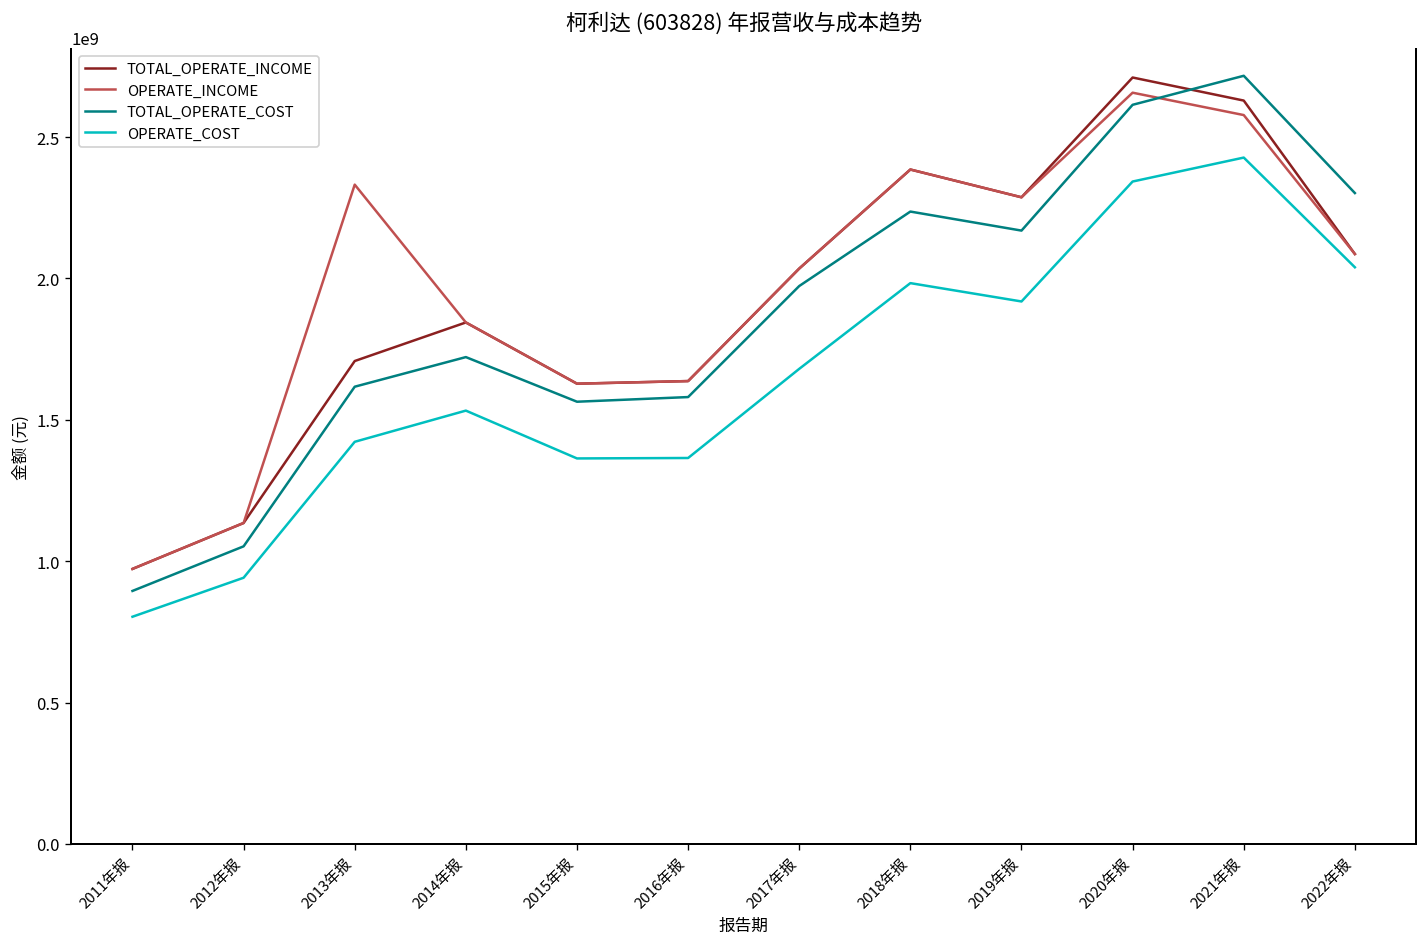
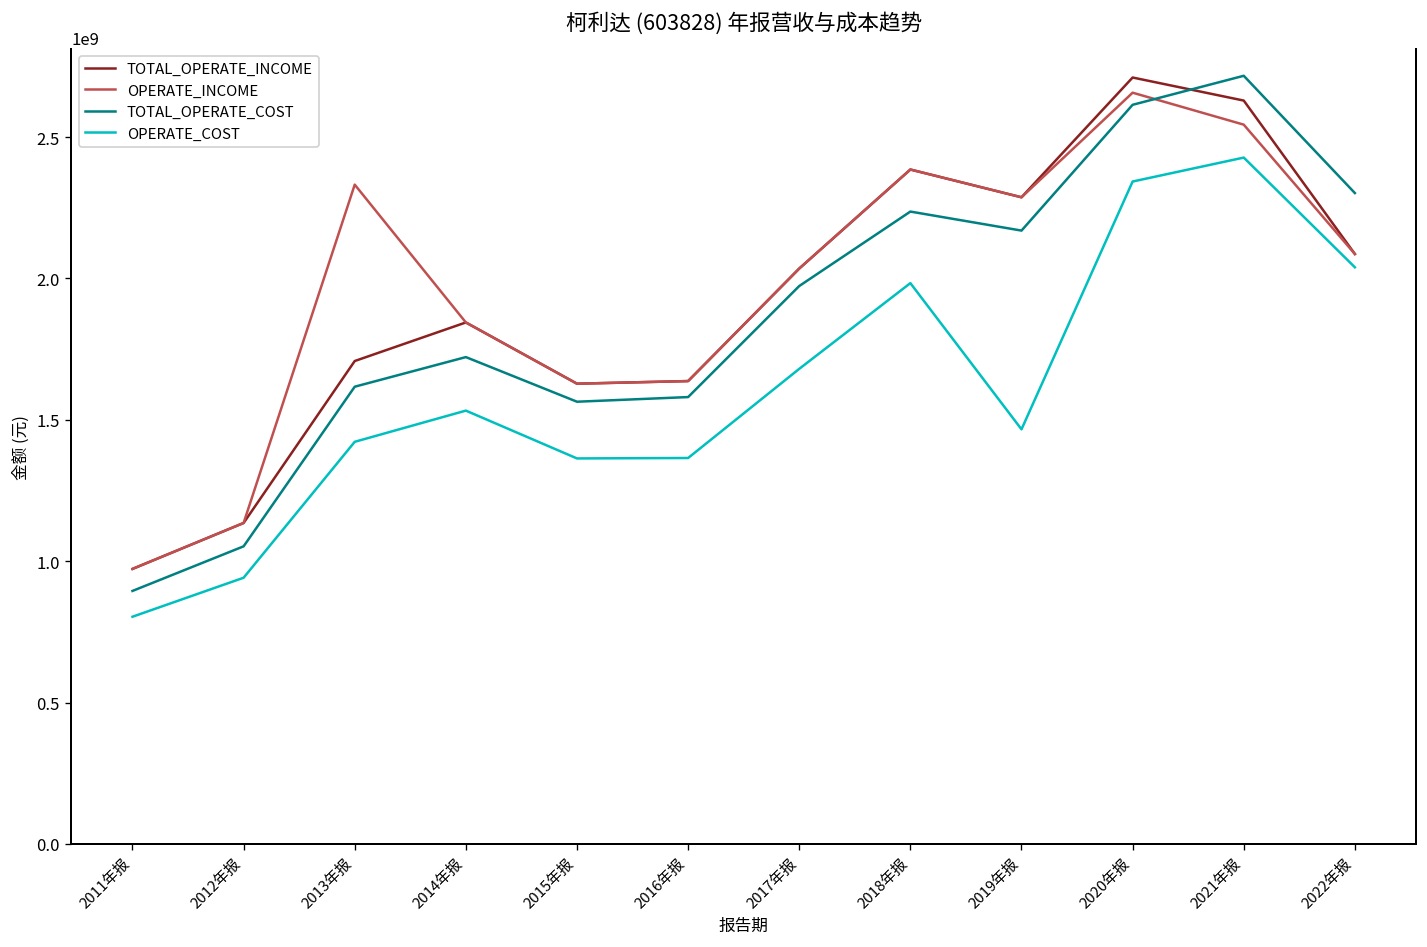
  {
    "TOTAL_OPERATE_INCOME": {
      "2013年报": 1710000000,
      "2020年报": 2710000000,
      "2021年报": 2630000000
    },
    "OPERATE_INCOME": {
      "2013年报": 2330000000,
      "2020年报": 2660000000,
-     "2021年报": 2580000000
+     "2021年报": 2540000000
    },
    "TOTAL_OPERATE_COST": {
      "2011年报": 890000000,
      "2012年报": 1050000000,
      "2013年报": 1620000000,
      "2014年报": 1720000000,
      "2015年报": 1560000000,
      "2016年报": 1580000000,
      "2017年报": 1970000000,
      "2018年报": 2240000000,
      "2019年报": 2170000000,
      "2020年报": 2610000000,
      "2021年报": 2720000000,
      "2022年报": 2300000000
    },
    "OPERATE_COST": {
      "2011年报": 800000000,
      "2012年报": 940000000,
      "2013年报": 1420000000,
      "2014年报": 1530000000,
      "2015年报": 1360000000,
      "2016年报": 1360000000,
      "2017年报": 1680000000,
      "2018年报": 1980000000,
-     "2019年报": 1920000000,
+     "2019年报": 1470000000,
      "2020年报": 2340000000,
      "2021年报": 2430000000,
      "2022年报": 2040000000
    }
  }
